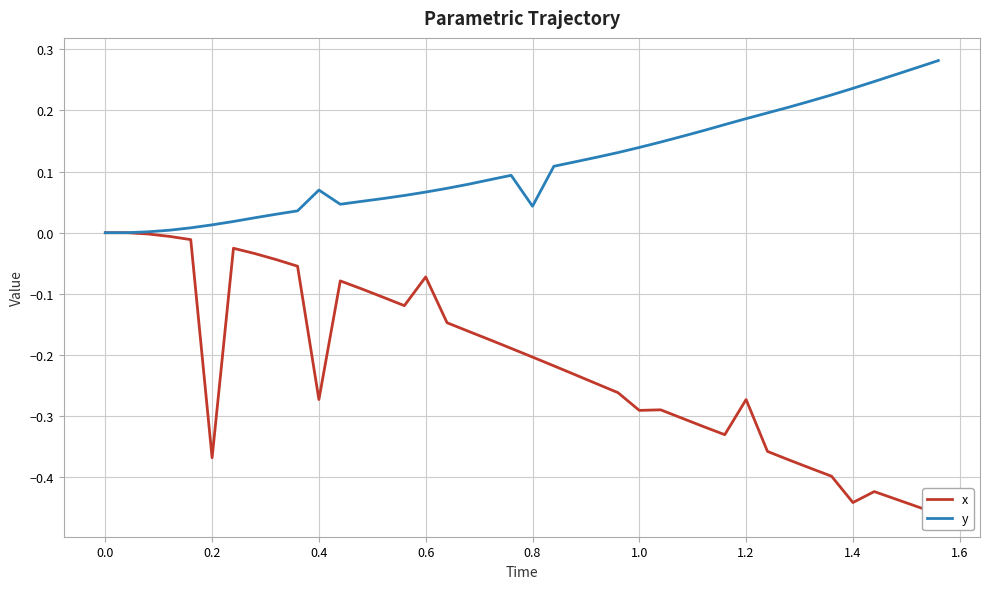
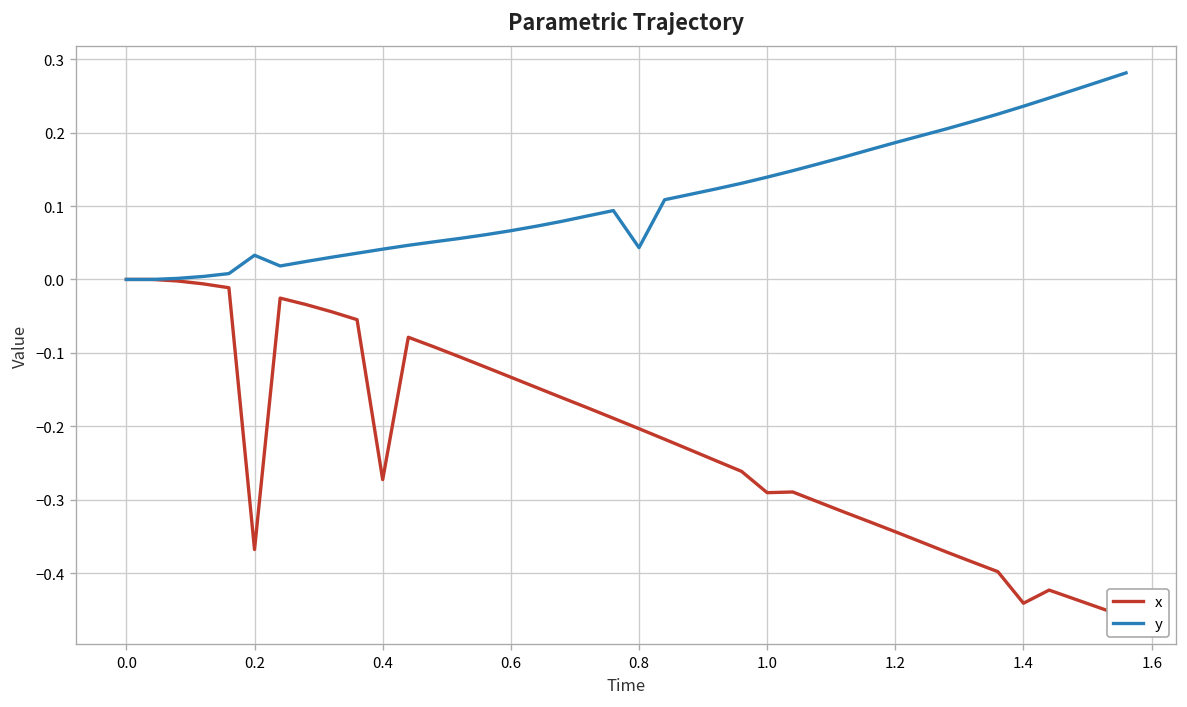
  {
    "x": {
      "0.2": -0.37,
      "0.4": -0.27,
-     "0.6": -0.07,
+     "0.6": -0.13,
      "0.8": -0.20,
      "1.0": -0.29,
-     "1.2": -0.27,
+     "1.2": -0.34,
      "1.4": -0.44
    },
    "y": {
-     "0.2": 0.01,
-     "0.4": 0.07,
+     "0.2": 0.03,
+     "0.4": 0.04,
      "0.6": 0.07,
      "0.8": 0.04,
      "1.0": 0.14,
      "1.2": 0.19,
      "1.4": 0.24
    }
  }
